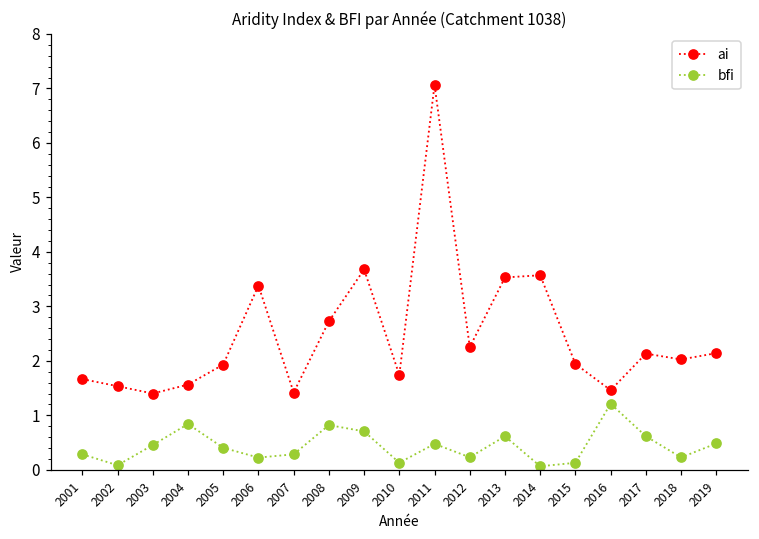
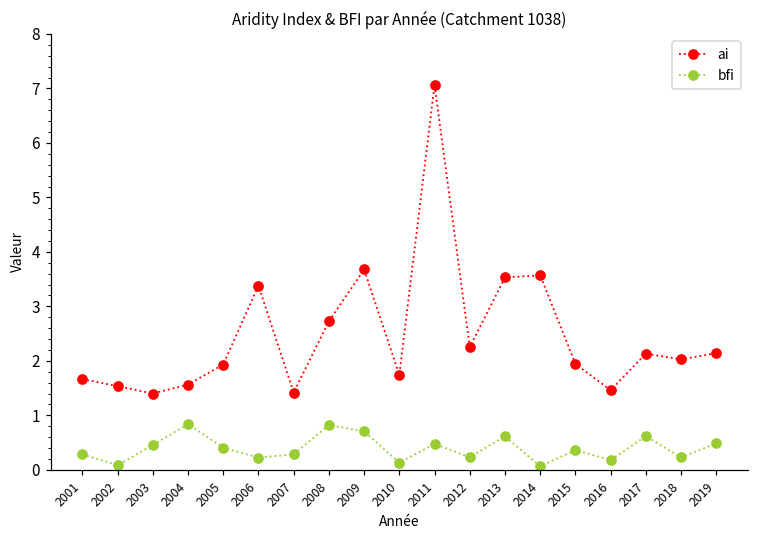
  {
    "ai": {
      "2001": 1.7,
      "2002": 1.5,
      "2003": 1.4,
      "2004": 1.6,
      "2005": 1.9,
      "2006": 3.4,
      "2007": 1.4,
      "2008": 2.7,
      "2009": 3.7,
      "2010": 1.7,
      "2011": 7.1,
      "2012": 2.3,
      "2013": 3.5,
      "2014": 3.6,
      "2015": 1.9,
      "2016": 1.5,
      "2017": 2.1,
      "2018": 2.0,
      "2019": 2.1
    },
    "bfi": {
      "2001": 0.3,
      "2002": 0.1,
      "2003": 0.5,
      "2004": 0.8,
      "2005": 0.4,
      "2006": 0.2,
      "2007": 0.3,
      "2008": 0.8,
      "2009": 0.7,
      "2010": 0.1,
      "2011": 0.5,
      "2012": 0.2,
      "2013": 0.6,
      "2014": 0.1,
-     "2015": 0.1,
-     "2016": 1.2,
+     "2015": 0.4,
+     "2016": 0.2,
      "2017": 0.6,
      "2018": 0.2,
      "2019": 0.5
    }
  }
